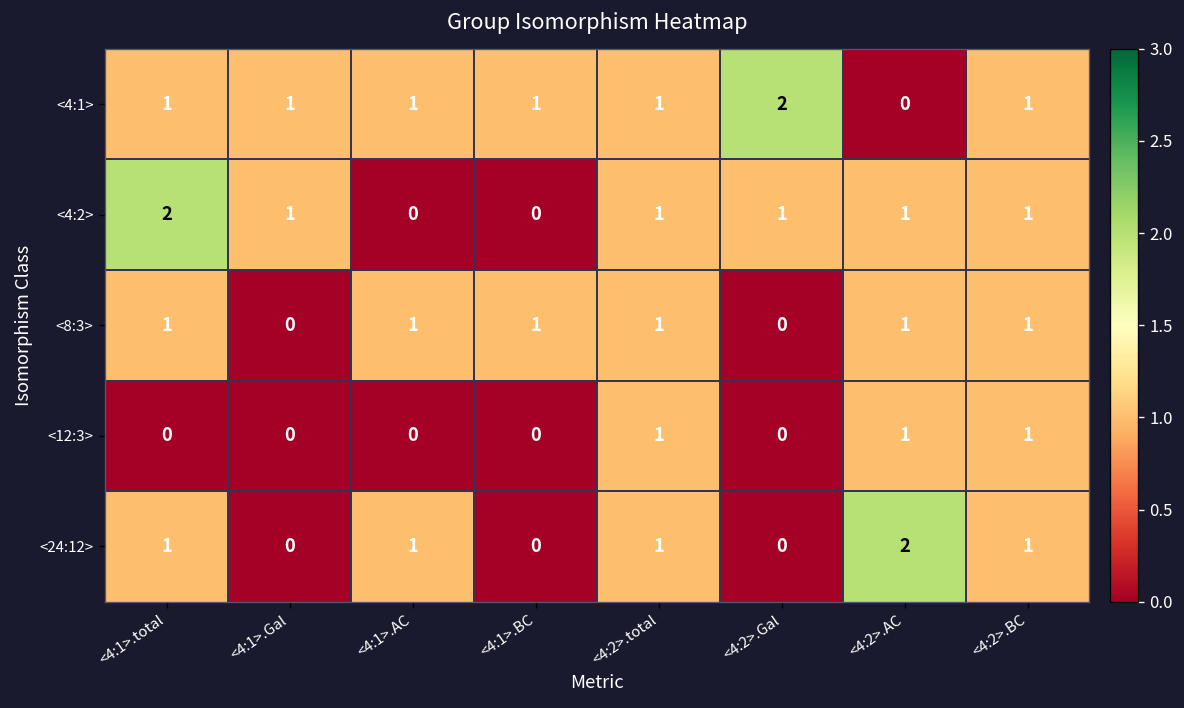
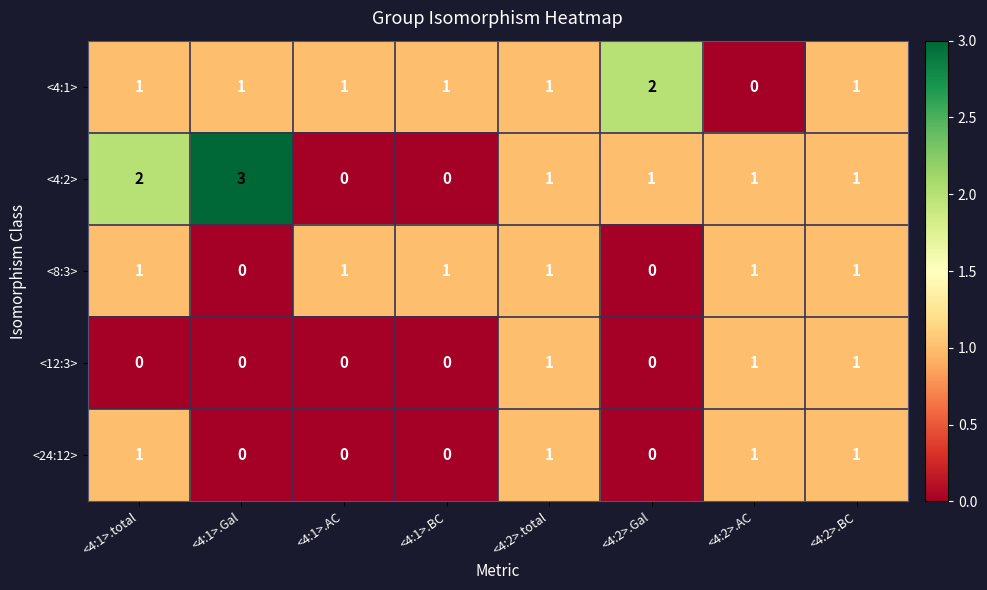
  {
    "<4:1>": {
      "<4:1>.total": 1,
      "<4:1>.Gal": 1,
      "<4:1>.AC": 1,
      "<4:1>.BC": 1,
      "<4:2>.total": 1,
      "<4:2>.Gal": 2,
      "<4:2>.AC": 0,
      "<4:2>.BC": 1
    },
    "<4:2>": {
      "<4:1>.total": 2,
-     "<4:1>.Gal": 1,
+     "<4:1>.Gal": 3,
      "<4:1>.AC": 0,
      "<4:1>.BC": 0,
      "<4:2>.total": 1,
      "<4:2>.Gal": 1,
      "<4:2>.AC": 1,
      "<4:2>.BC": 1
    },
    "<8:3>": {
      "<4:1>.total": 1,
      "<4:1>.Gal": 0,
      "<4:1>.AC": 1,
      "<4:1>.BC": 1,
      "<4:2>.total": 1,
      "<4:2>.Gal": 0,
      "<4:2>.AC": 1,
      "<4:2>.BC": 1
    },
    "<12:3>": {
      "<4:1>.total": 0,
      "<4:1>.Gal": 0,
      "<4:1>.AC": 0,
      "<4:1>.BC": 0,
      "<4:2>.total": 1,
      "<4:2>.Gal": 0,
      "<4:2>.AC": 1,
      "<4:2>.BC": 1
    },
    "<24:12>": {
      "<4:1>.total": 1,
      "<4:1>.Gal": 0,
-     "<4:1>.AC": 1,
+     "<4:1>.AC": 0,
      "<4:1>.BC": 0,
      "<4:2>.total": 1,
      "<4:2>.Gal": 0,
-     "<4:2>.AC": 2,
+     "<4:2>.AC": 1,
      "<4:2>.BC": 1
    }
  }
